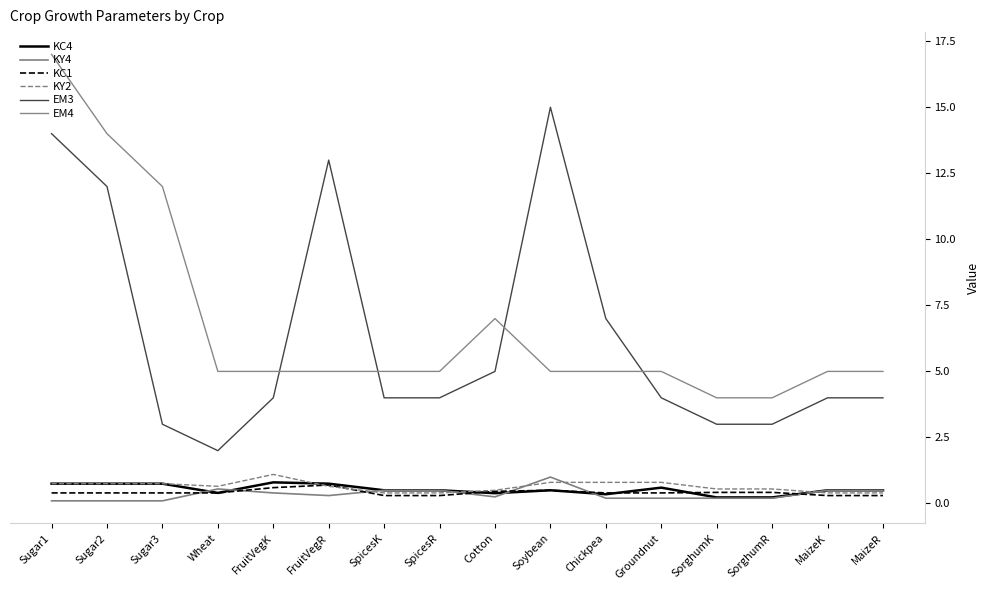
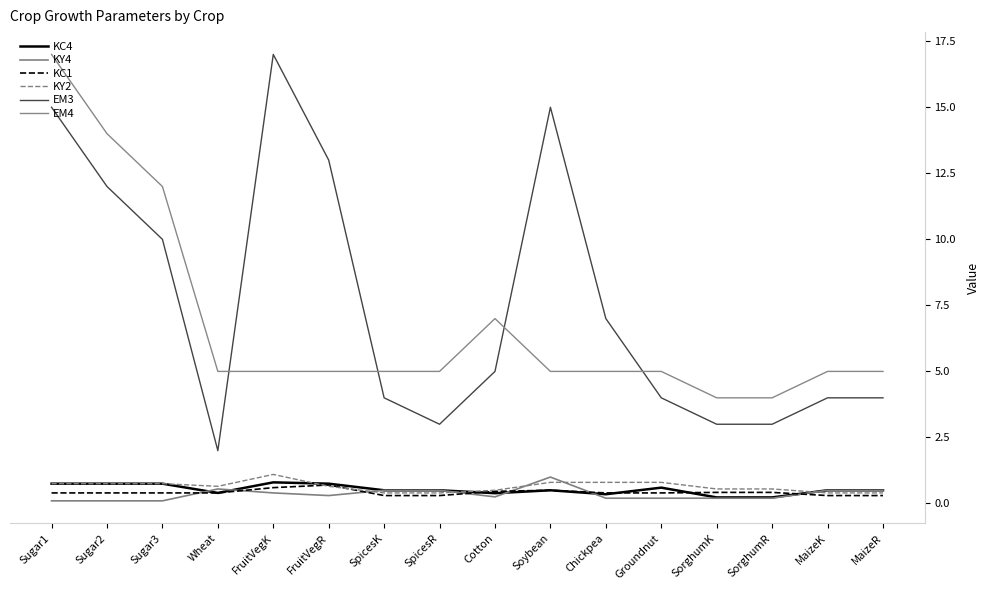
  {
    "EM3": {
-     "Sugar1": 14,
+     "Sugar1": 15,
      "Sugar2": 12,
-     "Sugar3": 3,
+     "Sugar3": 10,
      "Wheat": 2,
-     "FruitVegK": 4,
+     "FruitVegK": 17,
      "FruitVegR": 13,
      "SpicesK": 4,
-     "SpicesR": 4,
+     "SpicesR": 3,
      "Cotton": 5,
      "Soybean": 15,
      "Chickpea": 7,
      "Groundnut": 4,
      "SorghumK": 3,
      "SorghumR": 3,
      "MaizeK": 4,
      "MaizeR": 4
    }
  }
